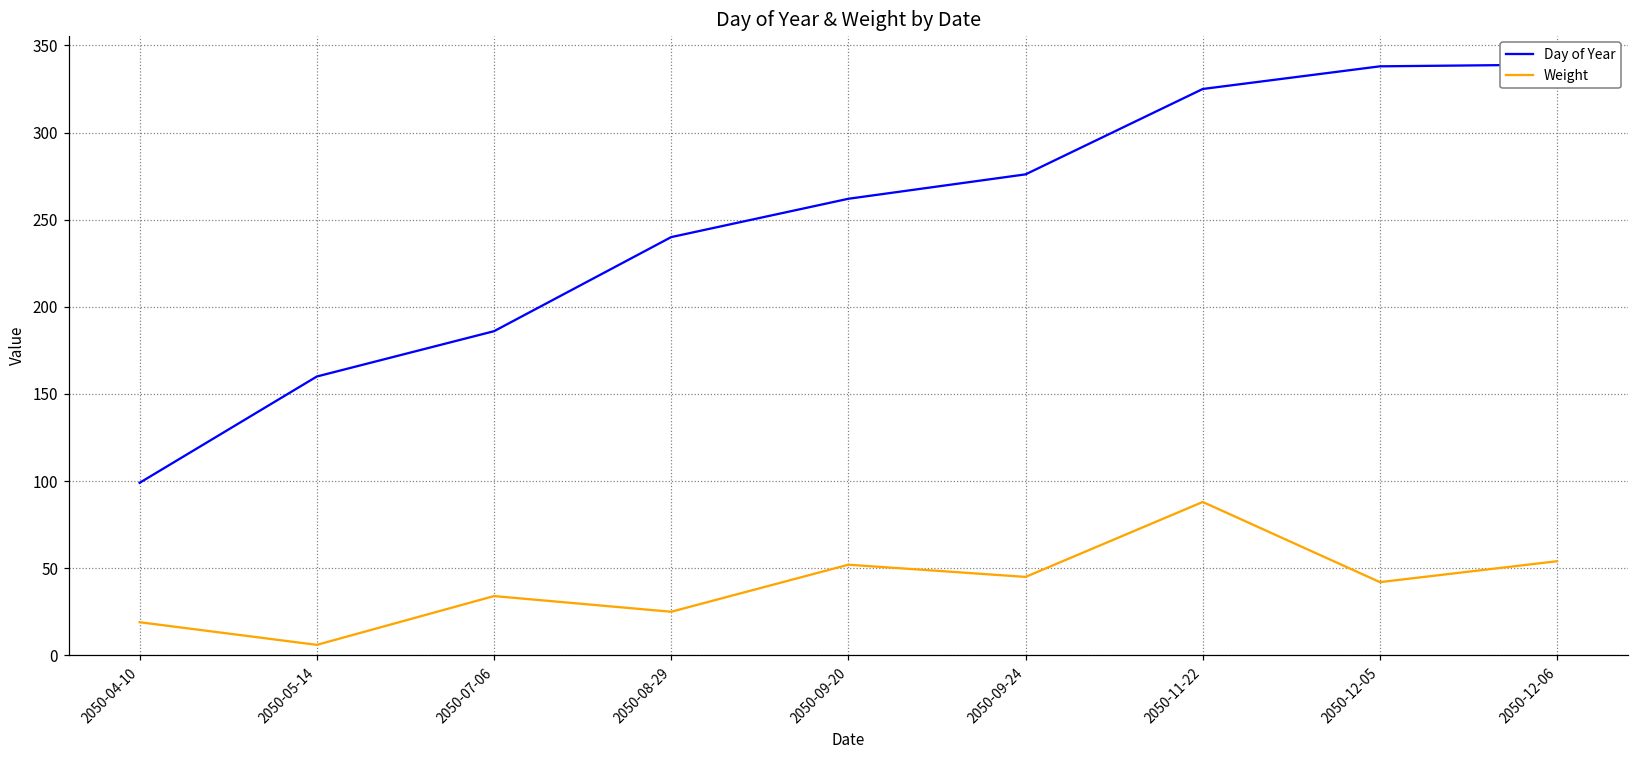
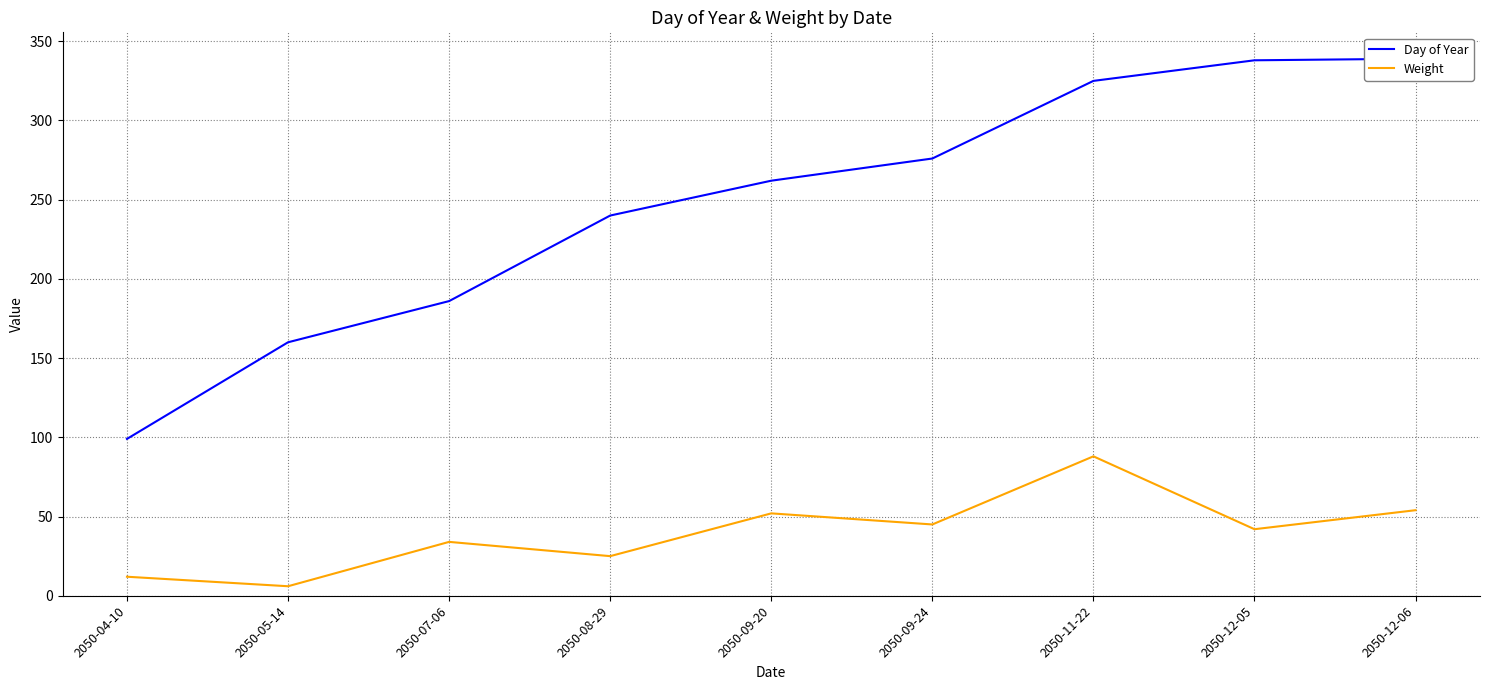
  {
    "Day of Year": {
      "2050-04-10": 99,
      "2050-05-14": 160,
      "2050-07-06": 186,
      "2050-08-29": 240,
      "2050-09-20": 262,
      "2050-09-24": 276,
      "2050-11-22": 325,
      "2050-12-05": 338
    },
    "Weight": {
-     "2050-04-10": 19,
+     "2050-04-10": 12,
      "2050-05-14": 6,
      "2050-07-06": 34,
      "2050-08-29": 25,
      "2050-09-20": 52,
      "2050-09-24": 45,
      "2050-11-22": 88,
      "2050-12-05": 42,
      "2050-12-06": 54
    }
  }
